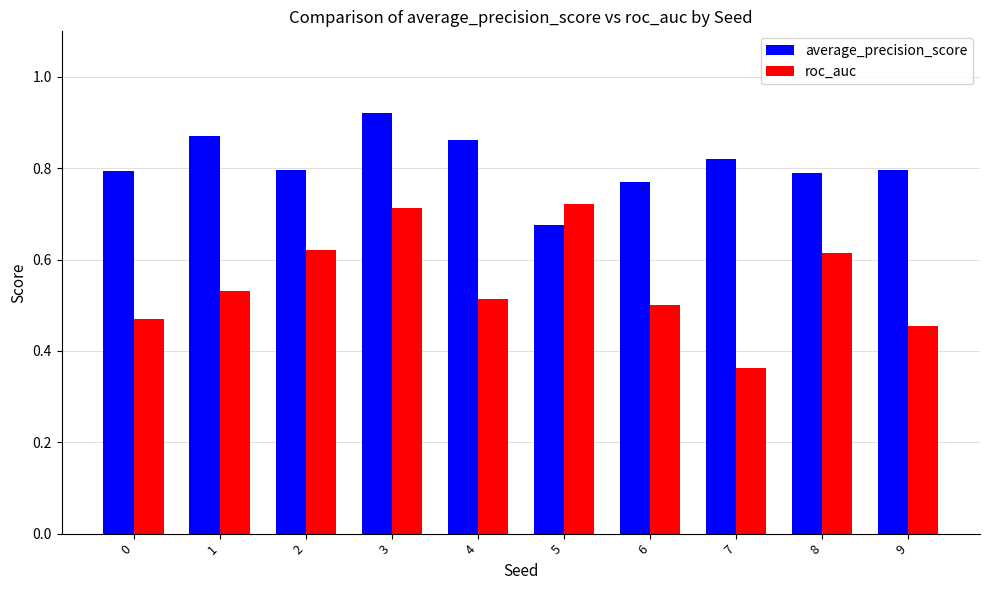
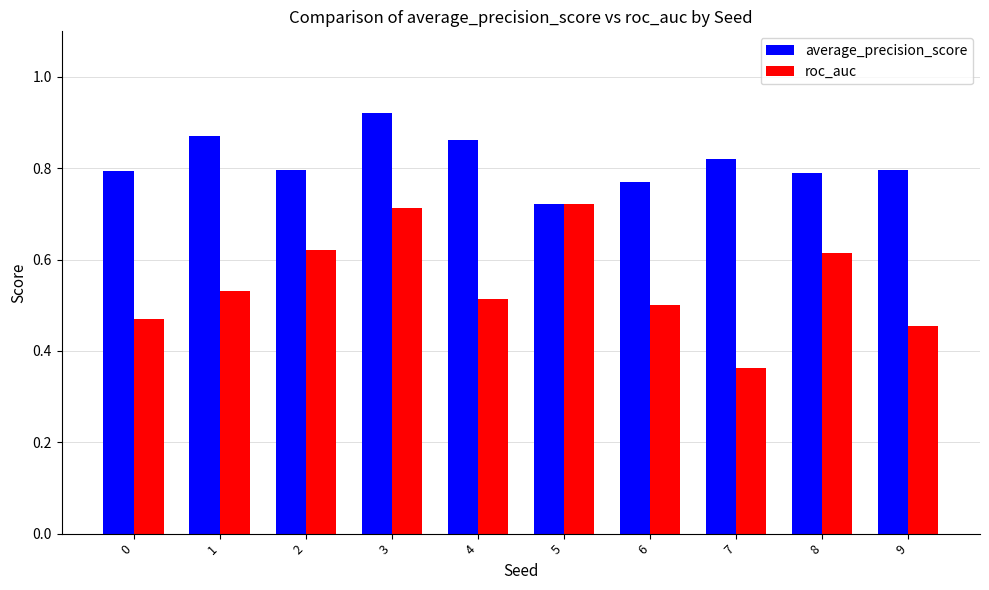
  {
    "average_precision_score": {
      "0": 0.79,
      "1": 0.87,
      "2": 0.80,
      "3": 0.92,
      "4": 0.86,
-     "5": 0.67,
+     "5": 0.72,
      "6": 0.77,
      "7": 0.82,
      "8": 0.79,
      "9": 0.80
    },
    "roc_auc": {
      "0": 0.47,
      "1": 0.53,
      "2": 0.62,
      "3": 0.71,
      "4": 0.51,
      "5": 0.72,
      "6": 0.50,
      "7": 0.36,
      "8": 0.61,
      "9": 0.45
    }
  }
